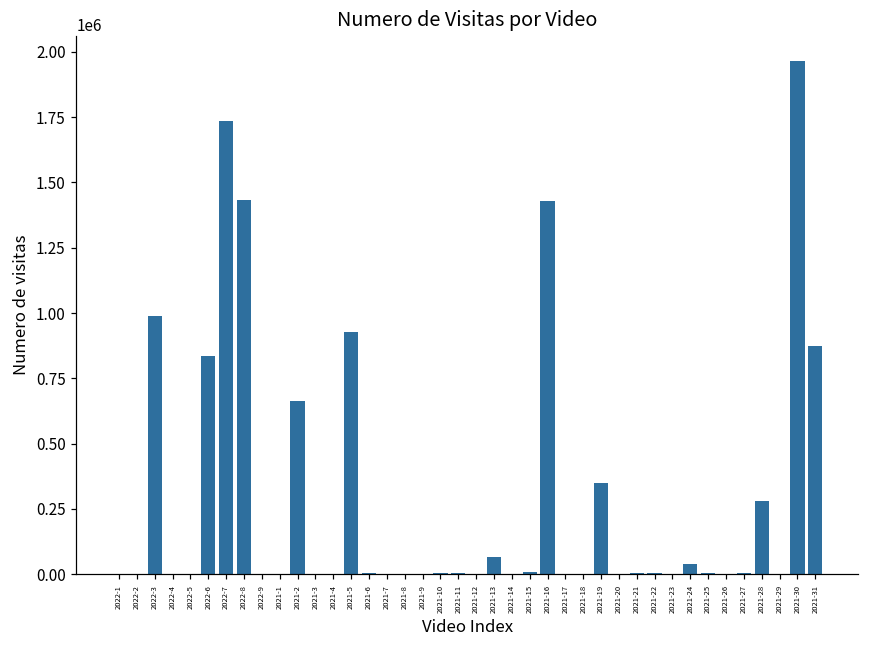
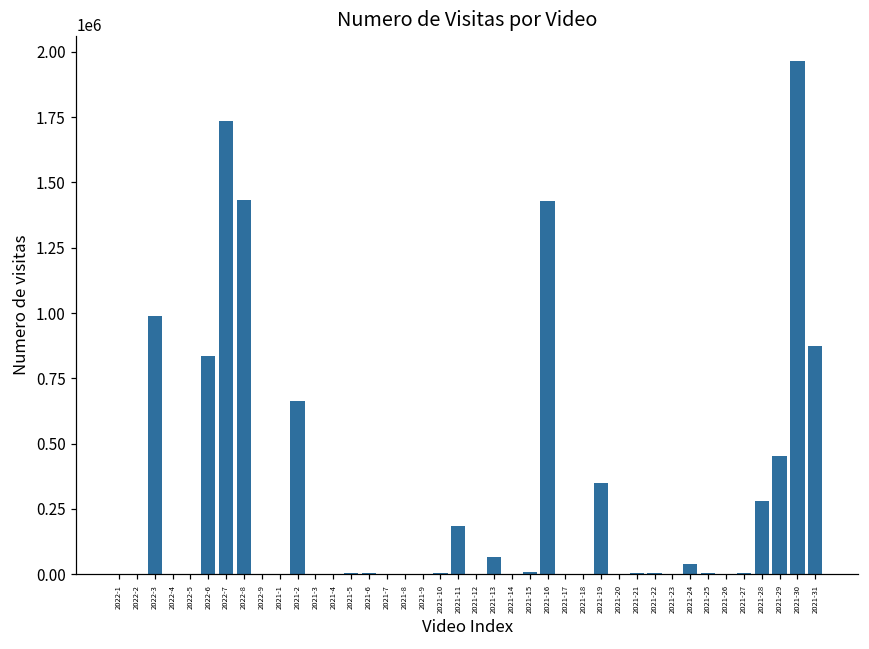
  {
    "2022-3": 990000,
    "2022-6": 840000,
    "2022-7": 1740000,
    "2022-8": 1430000,
    "2021-2": 660000,
-   "2021-5": 930000,
-   "2021-11": 0,
+   "2021-5": 0,
+   "2021-11": 180000,
    "2021-13": 70000,
    "2021-16": 1430000,
    "2021-19": 350000,
    "2021-24": 40000,
    "2021-28": 280000,
-   "2021-29": 0,
+   "2021-29": 450000,
    "2021-30": 1960000,
    "2021-31": 880000
  }
